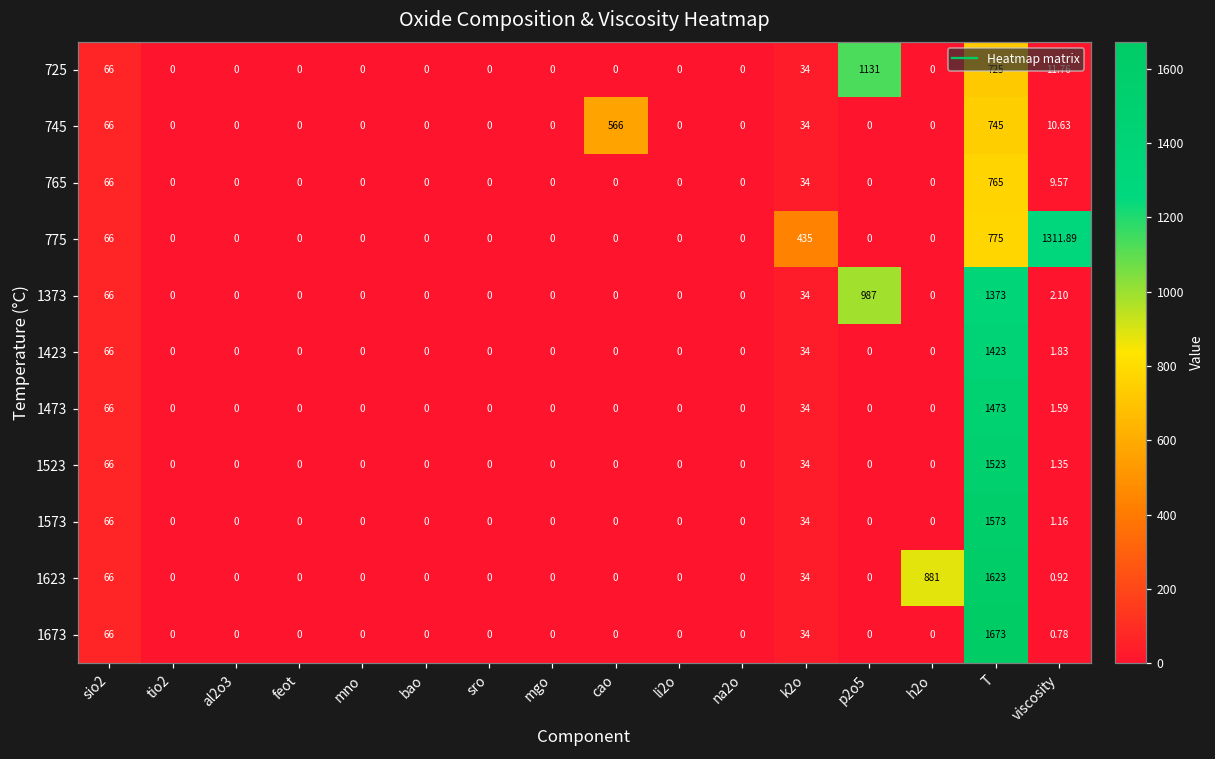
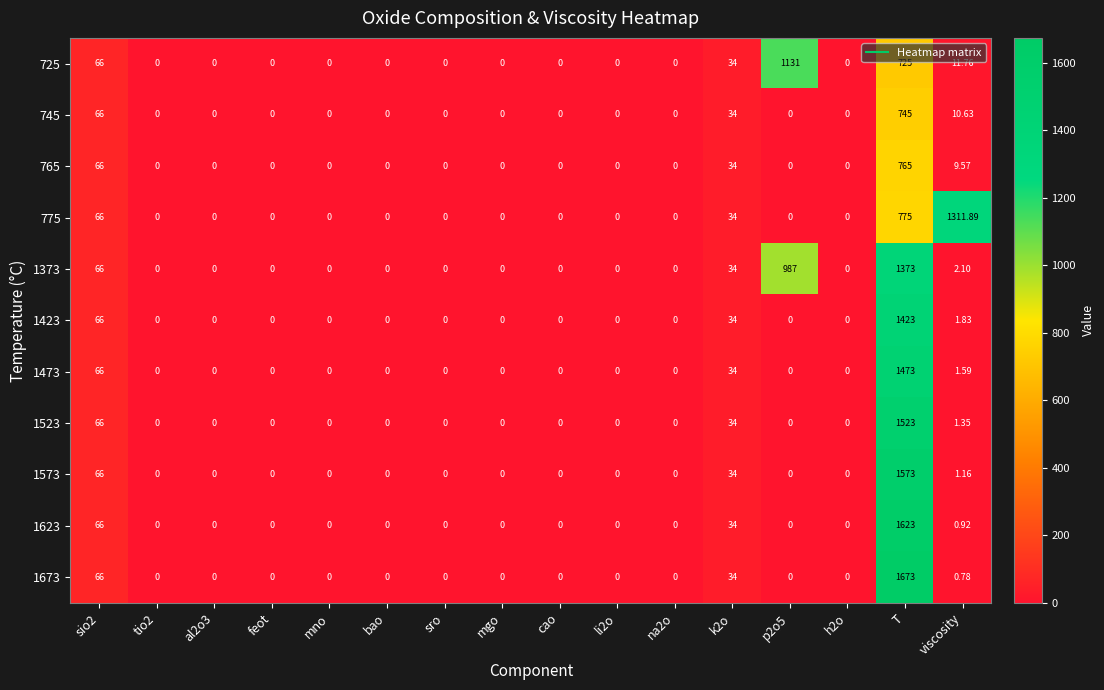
  {
    "725": {
      "sio2": 66,
      "tio2": 0,
      "al2o3": 0,
      "feot": 0,
      "mno": 0,
      "bao": 0,
      "sro": 0,
      "mgo": 0,
      "cao": 0,
      "li2o": 0,
      "na2o": 0,
      "k2o": 34,
      "p2o5": 1131,
      "h2o": 0
    },
    "745": {
      "sio2": 66,
      "tio2": 0,
      "al2o3": 0,
      "feot": 0,
      "mno": 0,
      "bao": 0,
      "sro": 0,
      "mgo": 0,
-     "cao": 566,
+     "cao": 0,
      "li2o": 0,
      "na2o": 0,
      "k2o": 34,
      "p2o5": 0,
      "h2o": 0,
      "T": 745,
      "viscosity": 10.63
    },
    "765": {
      "sio2": 66,
      "tio2": 0,
      "al2o3": 0,
      "feot": 0,
      "mno": 0,
      "bao": 0,
      "sro": 0,
      "mgo": 0,
      "cao": 0,
      "li2o": 0,
      "na2o": 0,
      "k2o": 34,
      "p2o5": 0,
      "h2o": 0,
      "T": 765,
      "viscosity": 9.57
    },
    "775": {
      "sio2": 66,
      "tio2": 0,
      "al2o3": 0,
      "feot": 0,
      "mno": 0,
      "bao": 0,
      "sro": 0,
      "mgo": 0,
      "cao": 0,
      "li2o": 0,
      "na2o": 0,
-     "k2o": 435,
+     "k2o": 34,
      "p2o5": 0,
      "h2o": 0,
      "T": 775,
      "viscosity": 1311.89
    },
    "1373": {
      "sio2": 66,
      "tio2": 0,
      "al2o3": 0,
      "feot": 0,
      "mno": 0,
      "bao": 0,
      "sro": 0,
      "mgo": 0,
      "cao": 0,
      "li2o": 0,
      "na2o": 0,
      "k2o": 34,
      "p2o5": 987,
      "h2o": 0,
      "T": 1373,
      "viscosity": 2.10
    },
    "1423": {
      "sio2": 66,
      "tio2": 0,
      "al2o3": 0,
      "feot": 0,
      "mno": 0,
      "bao": 0,
      "sro": 0,
      "mgo": 0,
      "cao": 0,
      "li2o": 0,
      "na2o": 0,
      "k2o": 34,
      "p2o5": 0,
      "h2o": 0,
      "T": 1423,
      "viscosity": 1.83
    },
    "1473": {
      "sio2": 66,
      "tio2": 0,
      "al2o3": 0,
      "feot": 0,
      "mno": 0,
      "bao": 0,
      "sro": 0,
      "mgo": 0,
      "cao": 0,
      "li2o": 0,
      "na2o": 0,
      "k2o": 34,
      "p2o5": 0,
      "h2o": 0,
      "T": 1473,
      "viscosity": 1.59
    },
    "1523": {
      "sio2": 66,
      "tio2": 0,
      "al2o3": 0,
      "feot": 0,
      "mno": 0,
      "bao": 0,
      "sro": 0,
      "mgo": 0,
      "cao": 0,
      "li2o": 0,
      "na2o": 0,
      "k2o": 34,
      "p2o5": 0,
      "h2o": 0,
      "T": 1523,
      "viscosity": 1.35
    },
    "1573": {
      "sio2": 66,
      "tio2": 0,
      "al2o3": 0,
      "feot": 0,
      "mno": 0,
      "bao": 0,
      "sro": 0,
      "mgo": 0,
      "cao": 0,
      "li2o": 0,
      "na2o": 0,
      "k2o": 34,
      "p2o5": 0,
      "h2o": 0,
      "T": 1573,
      "viscosity": 1.16
    },
    "1623": {
      "sio2": 66,
      "tio2": 0,
      "al2o3": 0,
      "feot": 0,
      "mno": 0,
      "bao": 0,
      "sro": 0,
      "mgo": 0,
      "cao": 0,
      "li2o": 0,
      "na2o": 0,
      "k2o": 34,
      "p2o5": 0,
-     "h2o": 881,
+     "h2o": 0,
      "T": 1623,
      "viscosity": 0.92
    },
    "1673": {
      "sio2": 66,
      "tio2": 0,
      "al2o3": 0,
      "feot": 0,
      "mno": 0,
      "bao": 0,
      "sro": 0,
      "mgo": 0,
      "cao": 0,
      "li2o": 0,
      "na2o": 0,
      "k2o": 34,
      "p2o5": 0,
      "h2o": 0,
      "T": 1673,
      "viscosity": 0.78
    }
  }
